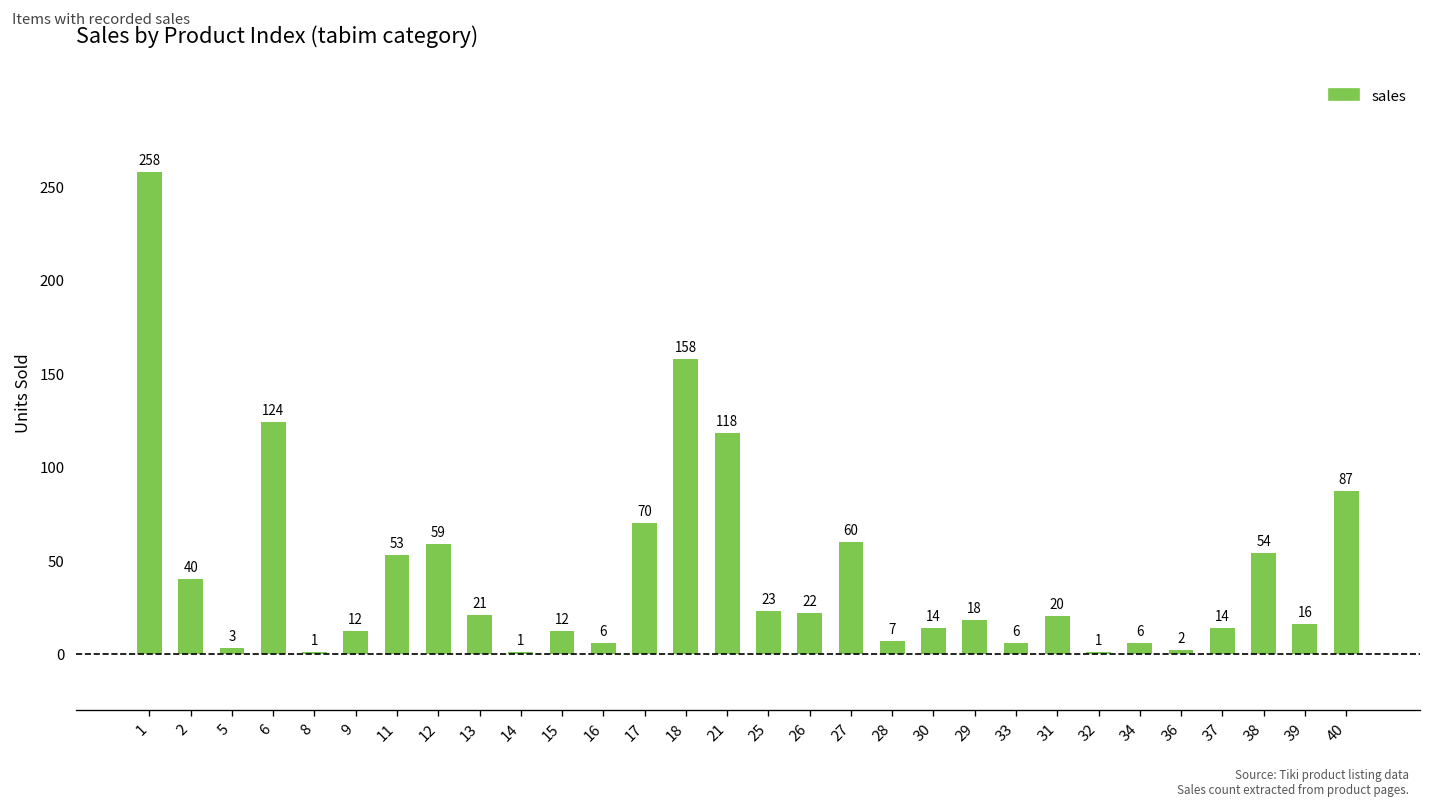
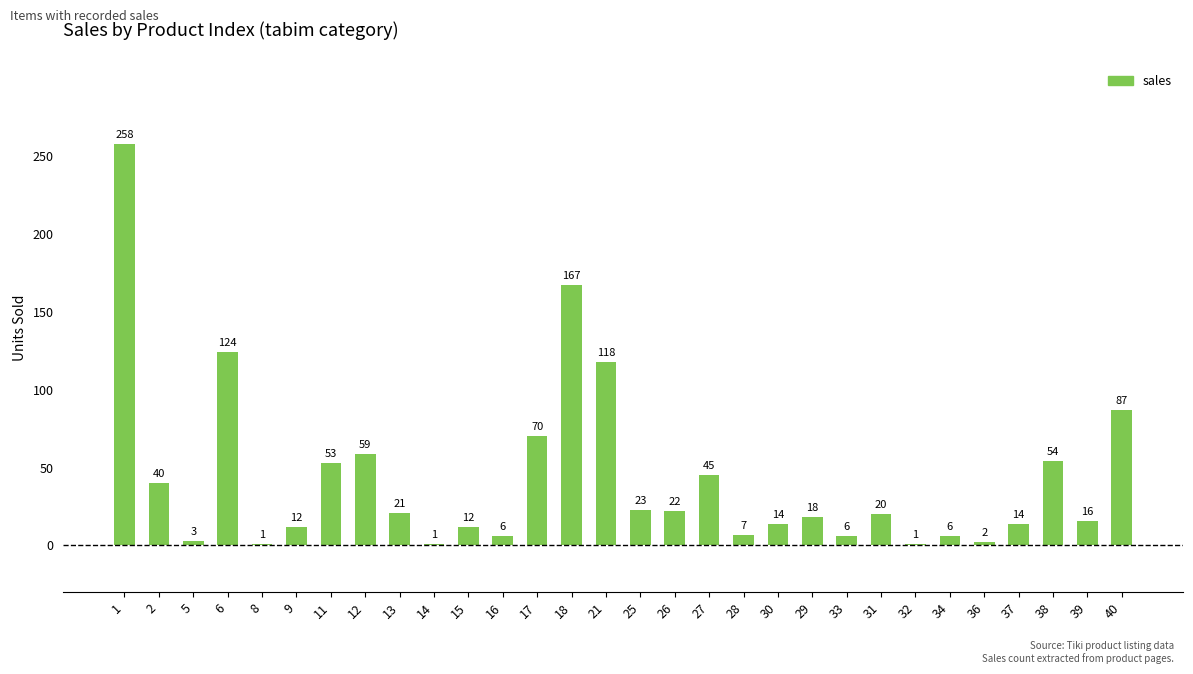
  {
    "1": 258,
    "2": 40,
    "5": 3,
    "6": 124,
    "8": 1,
    "9": 12,
    "11": 53,
    "12": 59,
    "13": 21,
    "14": 1,
    "15": 12,
    "16": 6,
    "17": 70,
-   "18": 158,
+   "18": 167,
    "21": 118,
    "25": 23,
    "26": 22,
-   "27": 60,
+   "27": 45,
    "28": 7,
    "30": 14,
    "29": 18,
    "33": 6,
    "31": 20,
    "32": 1,
    "34": 6,
    "36": 2,
    "37": 14,
    "38": 54,
    "39": 16,
    "40": 87
  }
